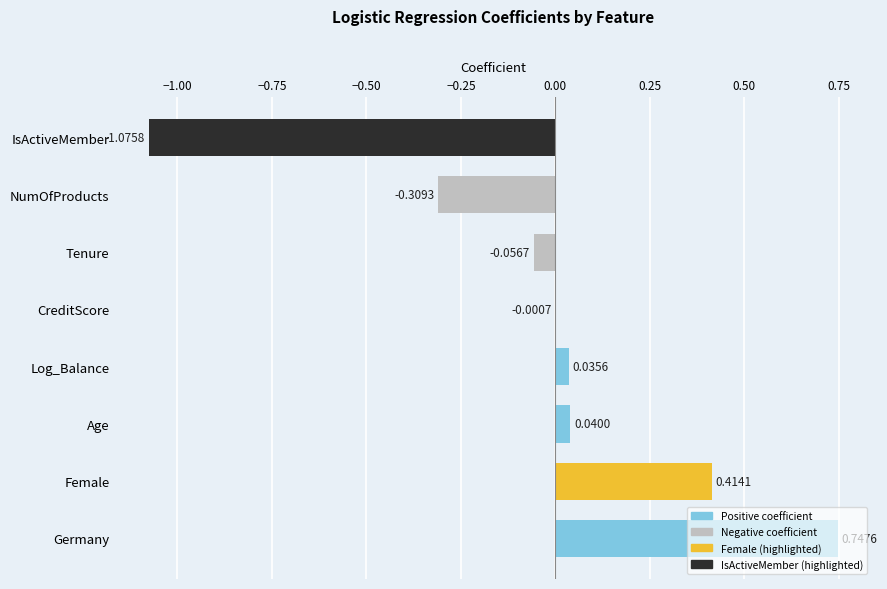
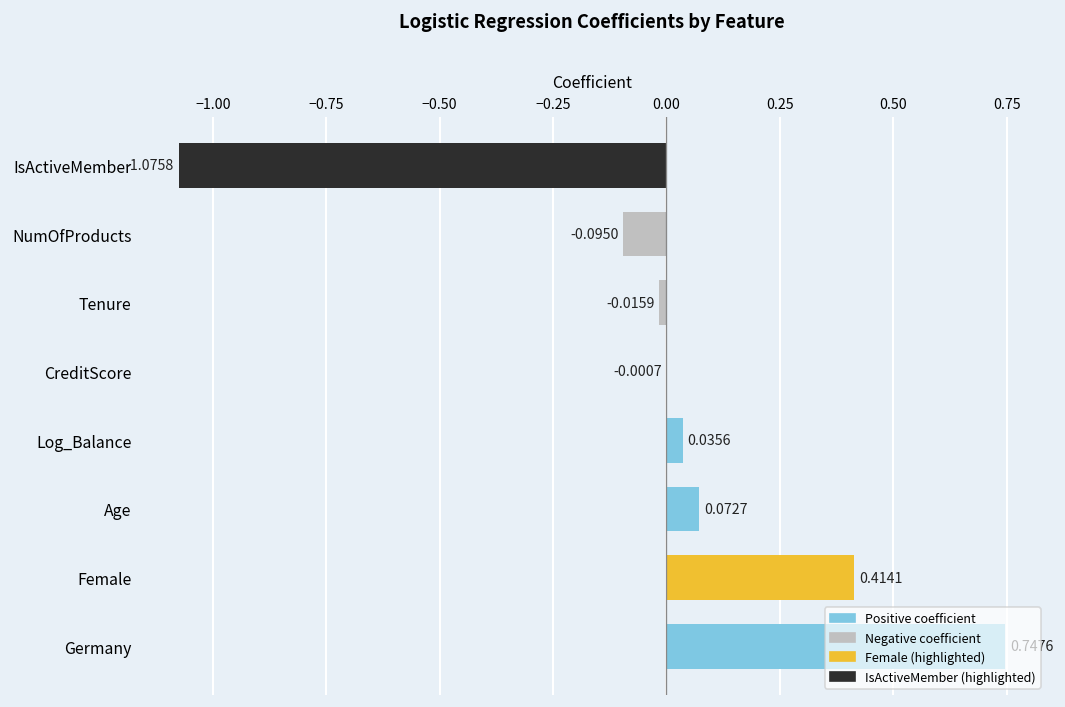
  {
    "IsActiveMember": -1.0758,
-   "NumOfProducts": -0.3093,
-   "Tenure": -0.0567,
+   "NumOfProducts": -0.0950,
+   "Tenure": -0.0159,
    "CreditScore": -0.0007,
    "Log_Balance": 0.0356,
-   "Age": 0.0400,
+   "Age": 0.0727,
    "Female": 0.4141
  }
